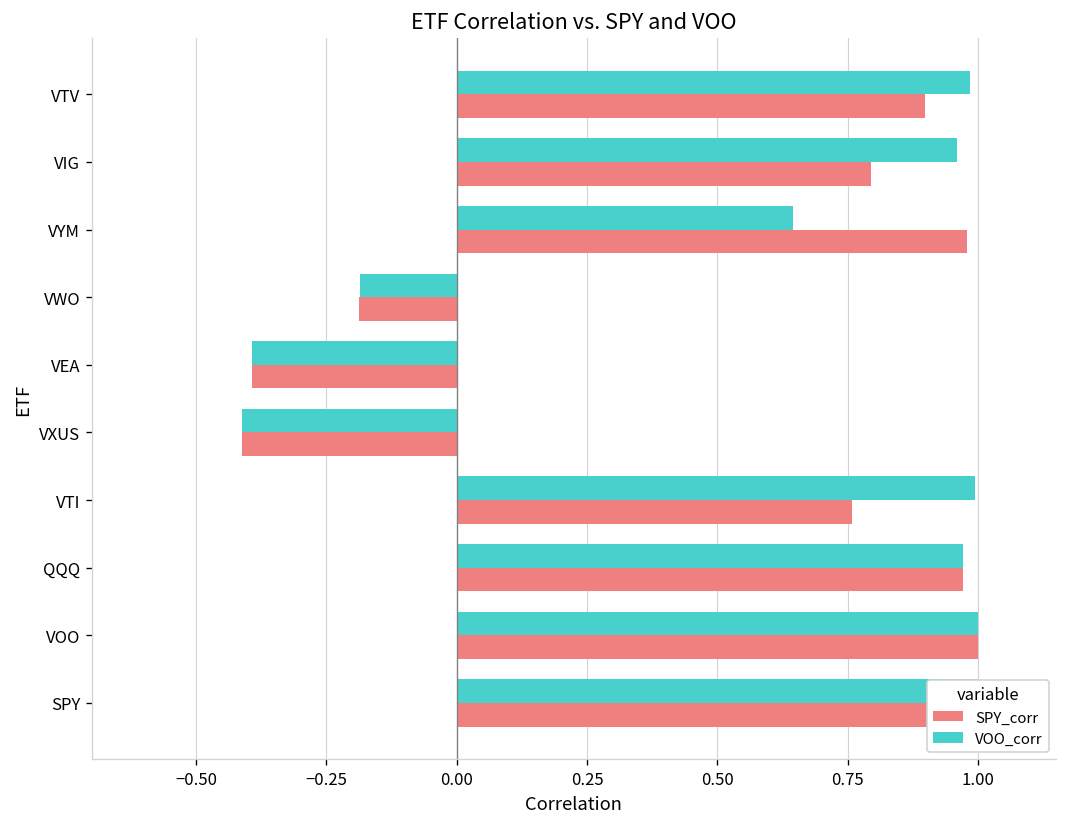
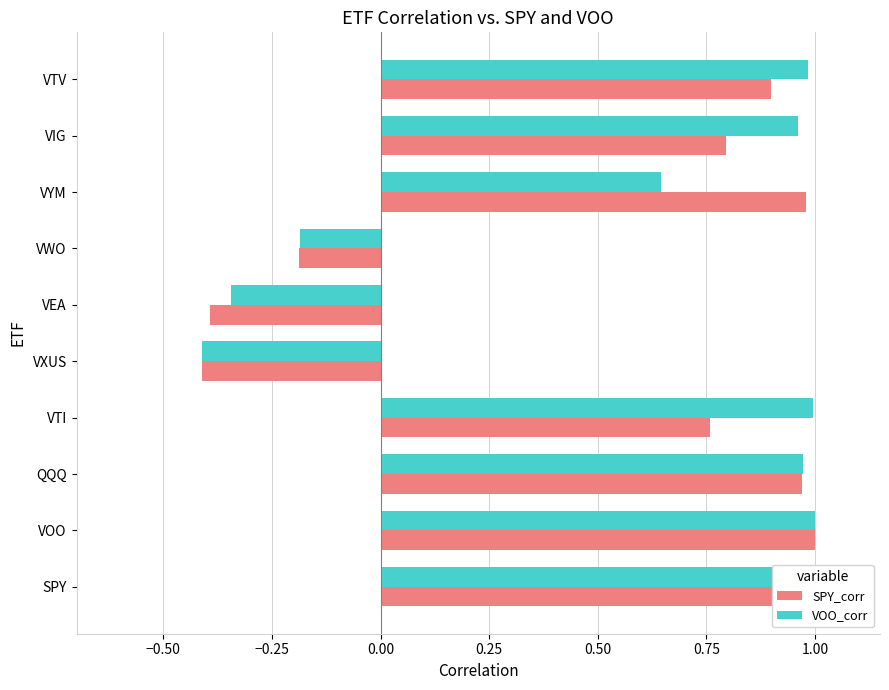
  {
    "SPY_corr": {
      "VTV": 0.90,
      "VIG": 0.79,
      "VYM": 0.98,
      "VWO": -0.19,
      "VEA": -0.39,
      "VXUS": -0.41,
      "VTI": 0.76,
      "QQQ": 0.97,
      "VOO": 1.00
    },
    "VOO_corr": {
      "VTV": 0.99,
      "VIG": 0.96,
      "VYM": 0.65,
      "VWO": -0.19,
-     "VEA": -0.39,
+     "VEA": -0.34,
      "VXUS": -0.41,
      "VTI": 1.00,
      "QQQ": 0.97,
      "VOO": 1.00
    }
  }
